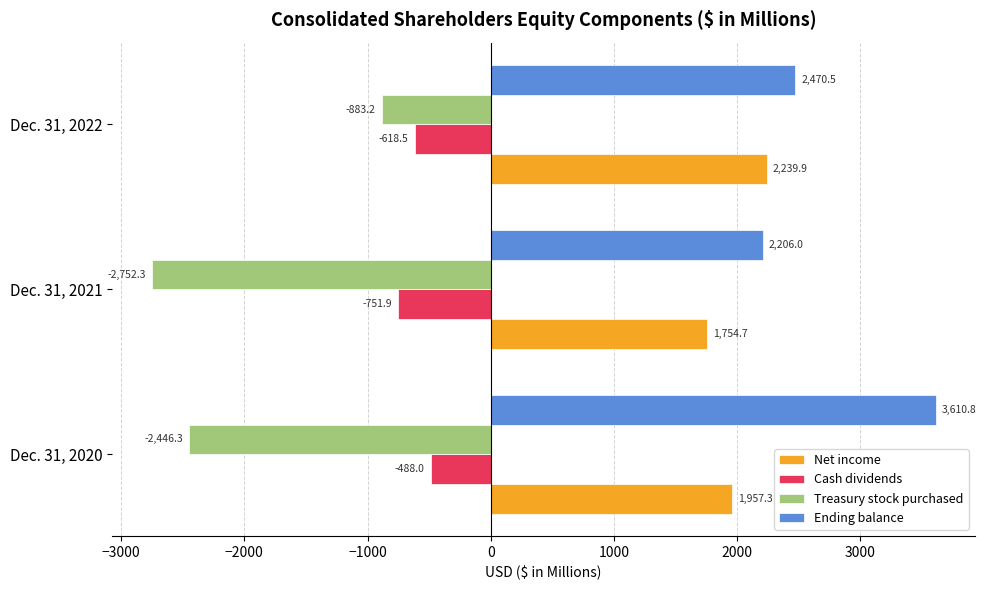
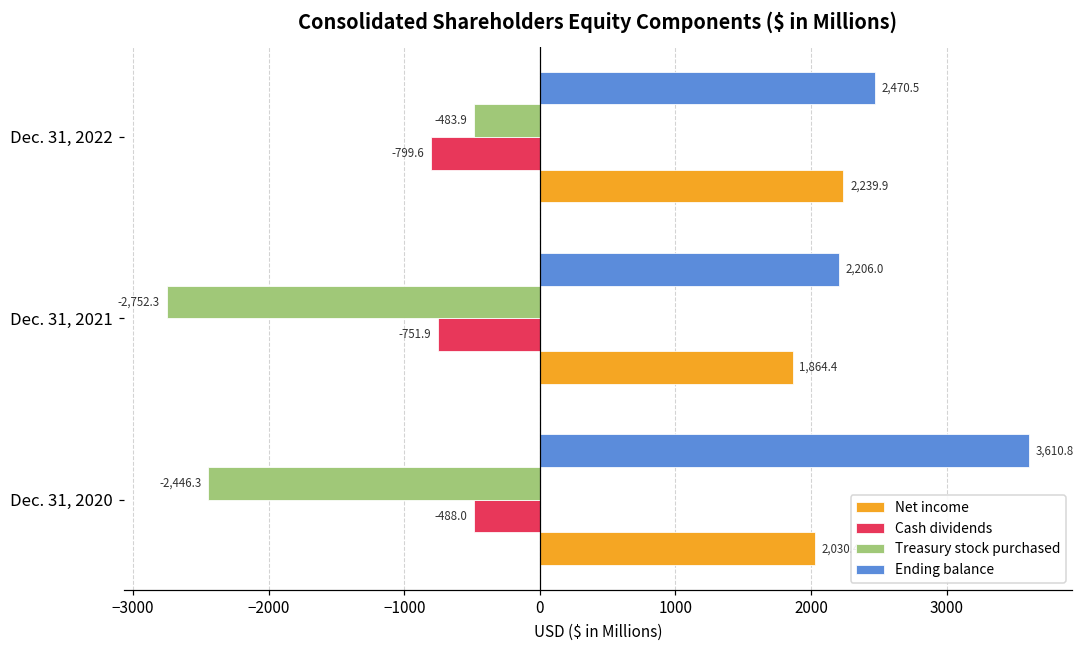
  {
    "Net income": {
      "Dec. 31, 2022": "2,239.9",
-     "Dec. 31, 2021": "1,754.7",
-     "Dec. 31, 2020": "1960"
+     "Dec. 31, 2021": "1,864.4",
+     "Dec. 31, 2020": "2030"
    },
    "Cash dividends": {
-     "Dec. 31, 2022": "-618.5",
+     "Dec. 31, 2022": "-799.6",
      "Dec. 31, 2021": "-751.9",
      "Dec. 31, 2020": "-488.0"
    },
    "Treasury stock purchased": {
-     "Dec. 31, 2022": "-883.2",
+     "Dec. 31, 2022": "-483.9",
      "Dec. 31, 2021": "-2,752.3",
      "Dec. 31, 2020": "-2,446.3"
    },
    "Ending balance": {
      "Dec. 31, 2022": "2,470.5",
      "Dec. 31, 2021": "2,206.0",
      "Dec. 31, 2020": "3,610.8"
    }
  }
